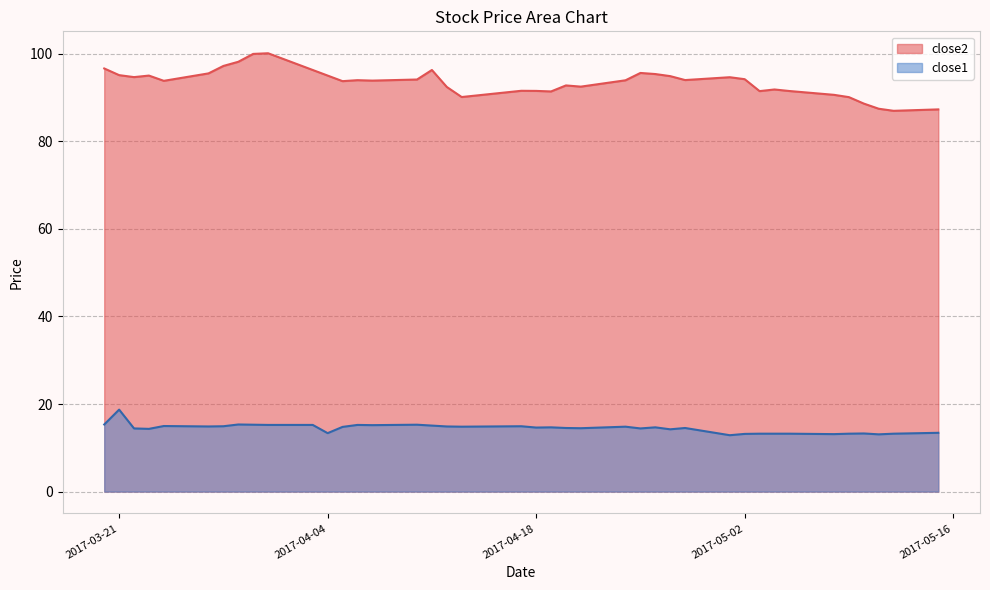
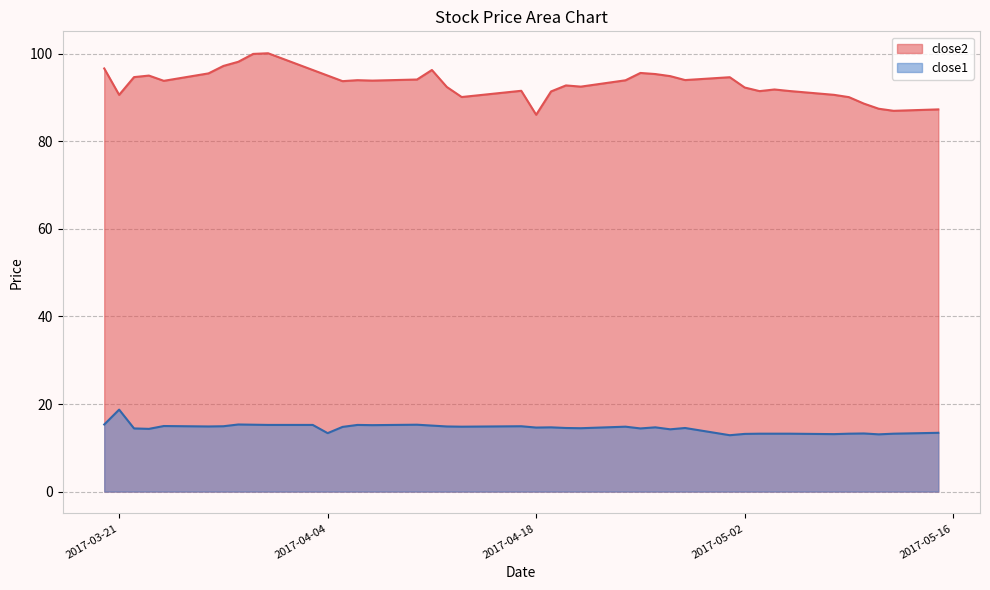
  {
    "close2": {
-     "2017-03-21": 95,
+     "2017-03-21": 91,
      "2017-04-04": 95,
-     "2017-04-18": 92,
-     "2017-05-02": 94
+     "2017-04-18": 86,
+     "2017-05-02": 92
    },
    "close1": {
      "2017-03-21": 19,
      "2017-04-04": 13,
      "2017-04-18": 15,
      "2017-05-02": 13
    }
  }
